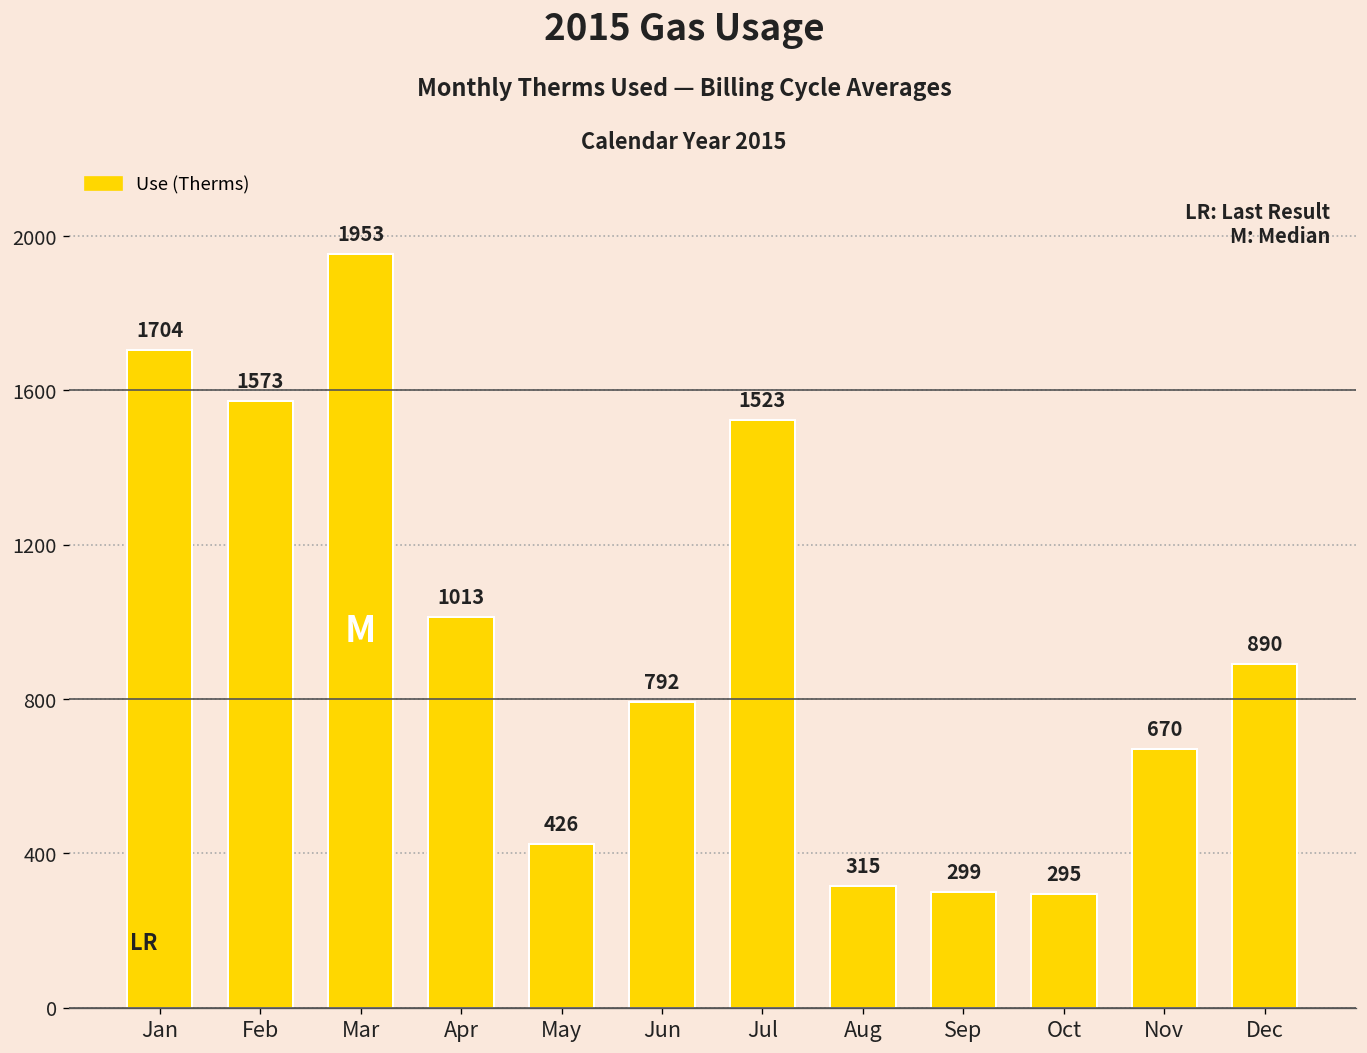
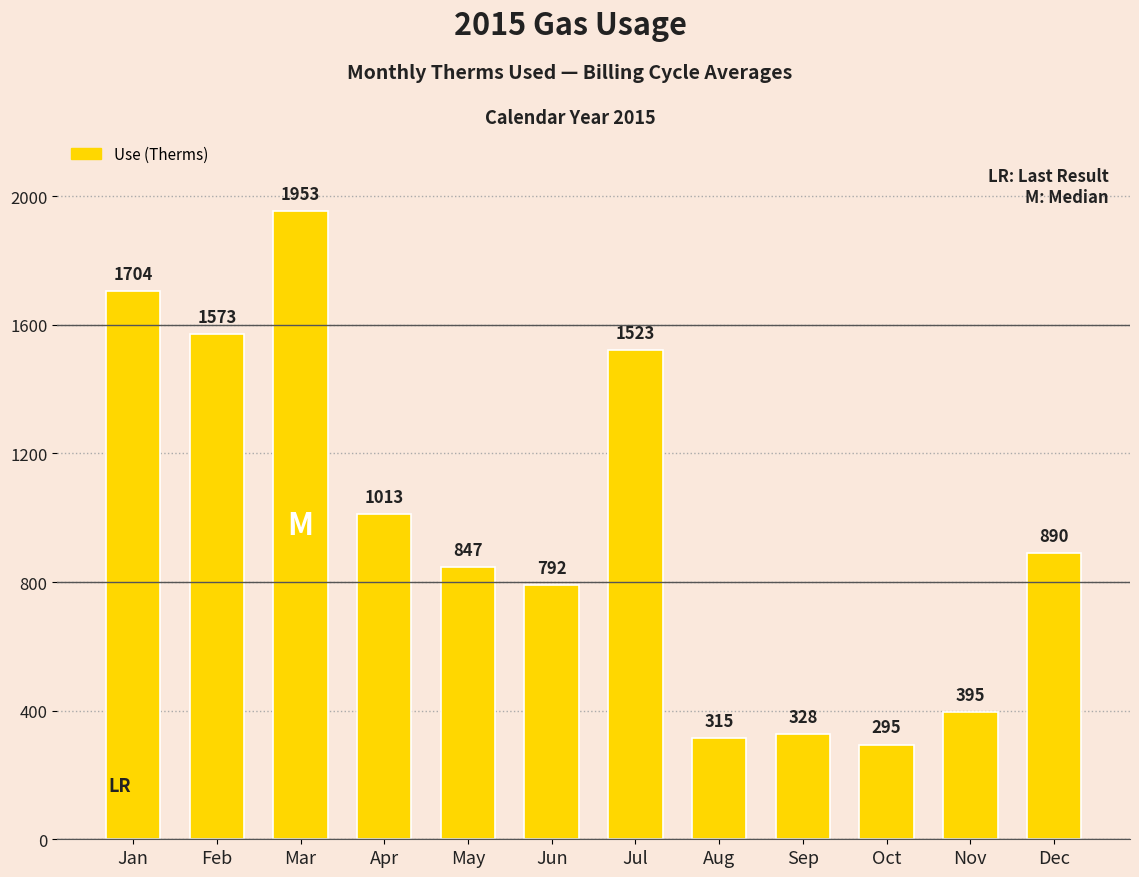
  {
    "Jan": 1704,
    "Feb": 1573,
    "Mar": 1953,
    "Apr": 1013,
-   "May": 426,
+   "May": 847,
    "Jun": 792,
    "Jul": 1523,
    "Aug": 315,
-   "Sep": 299,
+   "Sep": 328,
    "Oct": 295,
-   "Nov": 670,
+   "Nov": 395,
    "Dec": 890
  }
